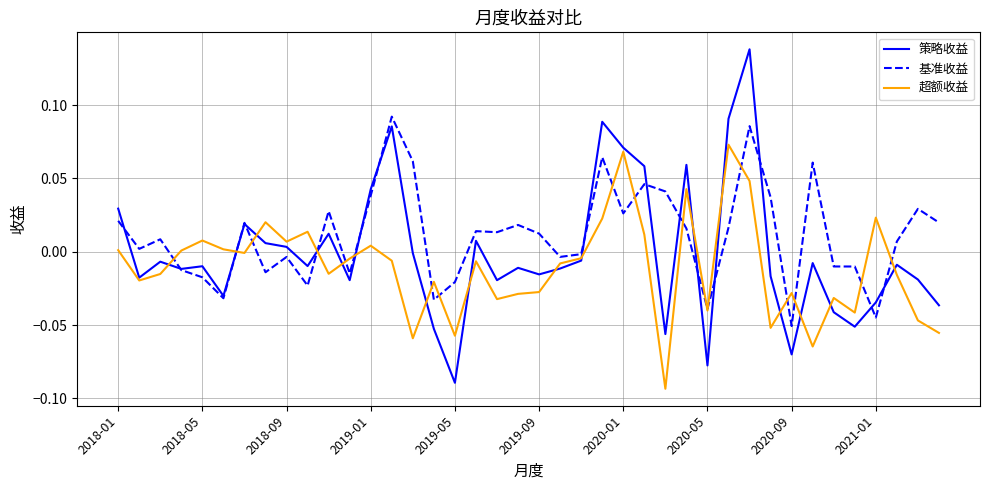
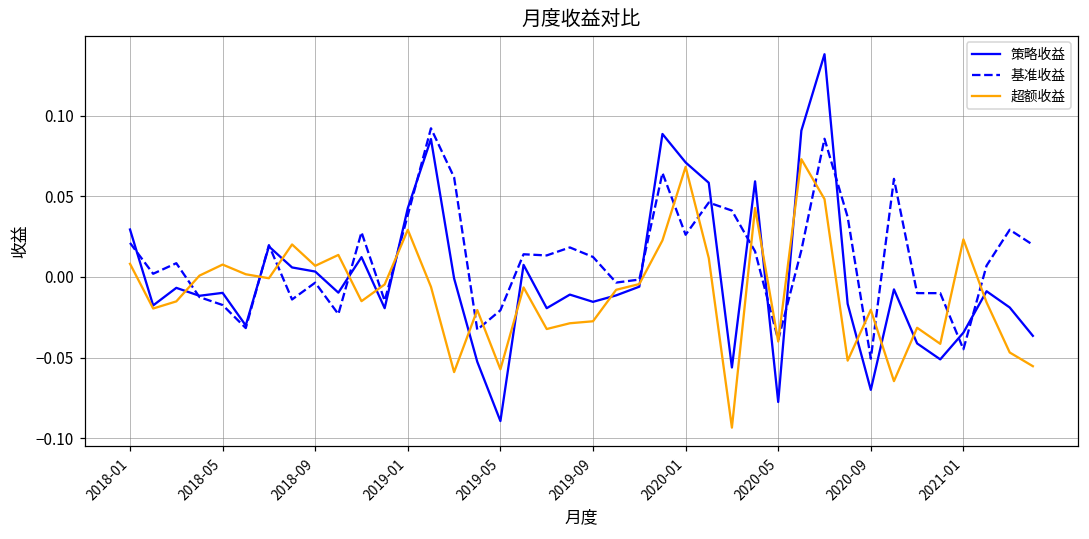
  {
    "超额收益": {
-     "2018-01": 0.001,
+     "2018-01": 0.008,
      "2018-05": 0.008,
      "2018-09": 0.007,
-     "2019-01": 0.004,
+     "2019-01": 0.029,
      "2019-05": -0.057,
      "2019-09": -0.027,
      "2020-01": 0.068,
-     "2020-09": -0.028,
+     "2020-09": -0.020,
      "2021-01": 0.023
    }
  }
